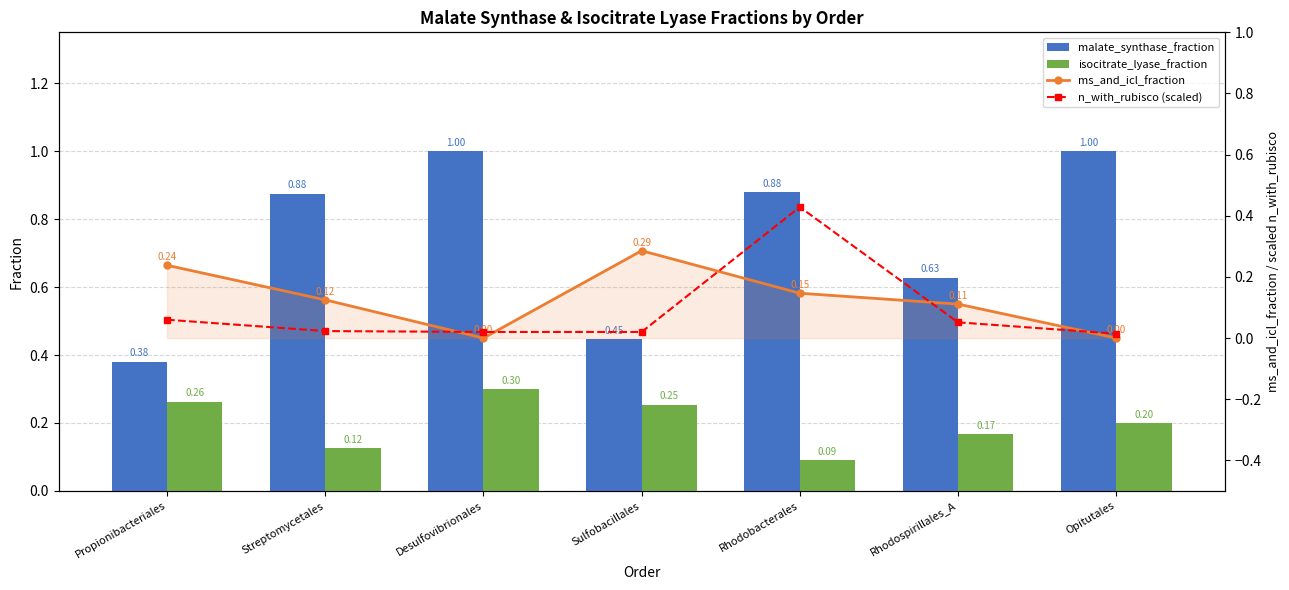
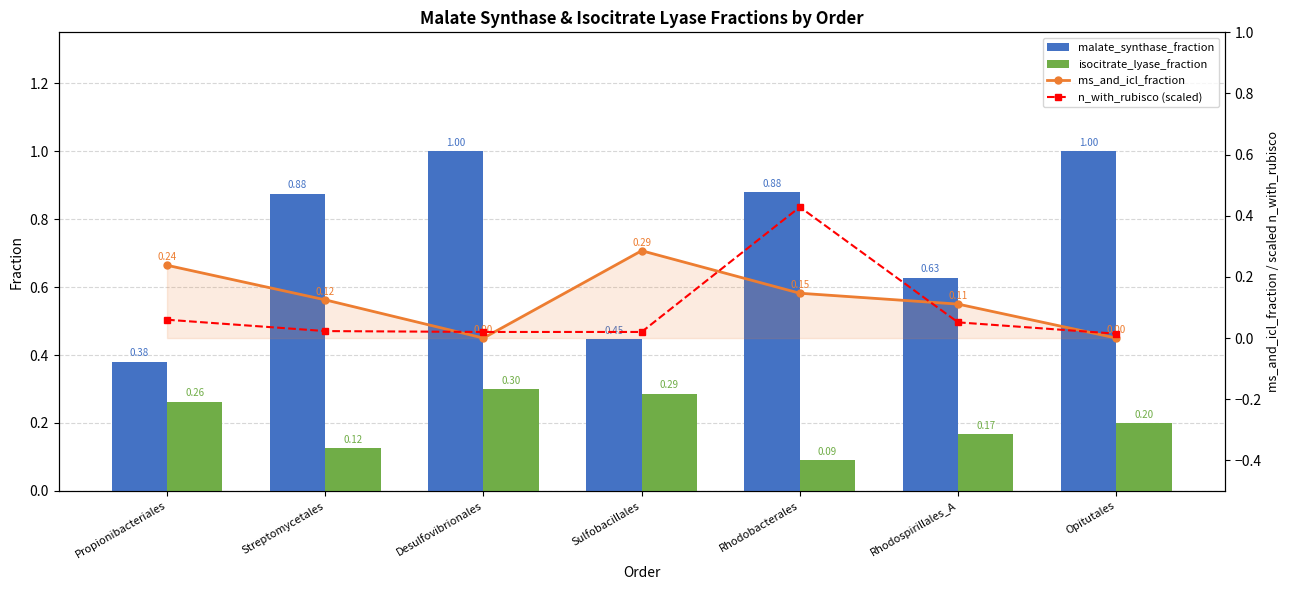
  {
    "malate_synthase_fraction": {
      "Propionibacteriales": 0.38,
      "Streptomycetales": 0.88,
      "Desulfovibrionales": 1.00,
      "Sulfobacillales": 0.45,
      "Rhodobacterales": 0.88,
      "Rhodospirillales_A": 0.63,
      "Opitutales": 1.00
    },
    "isocitrate_lyase_fraction": {
      "Propionibacteriales": 0.26,
      "Streptomycetales": 0.12,
      "Desulfovibrionales": 0.30,
-     "Sulfobacillales": 0.25,
+     "Sulfobacillales": 0.29,
      "Rhodobacterales": 0.09,
      "Rhodospirillales_A": 0.17,
      "Opitutales": 0.20
    },
    "ms_and_icl_fraction": {
      "Propionibacteriales": 0.24,
      "Streptomycetales": 0.12,
      "Sulfobacillales": 0.29,
      "Rhodobacterales": 0.15,
      "Rhodospirillales_A": 0.11
    }
  }
